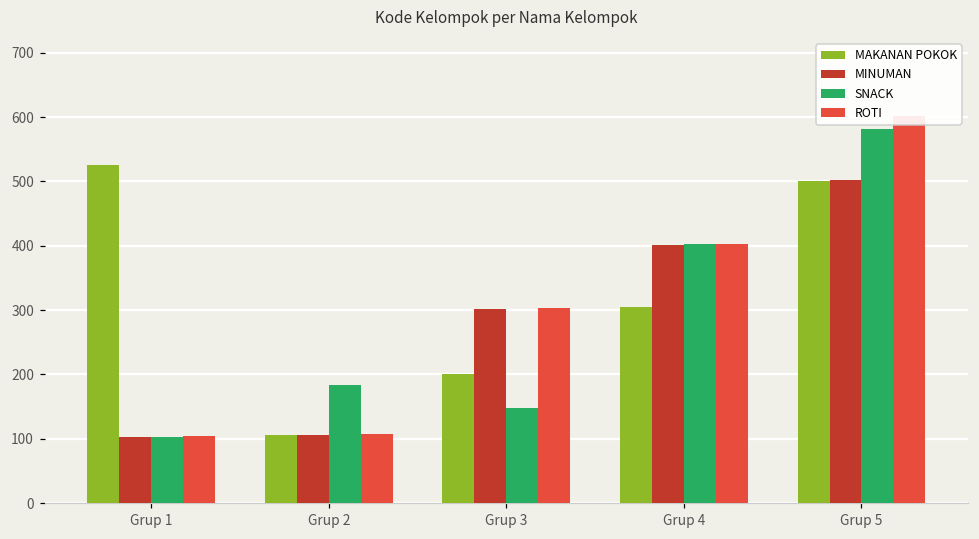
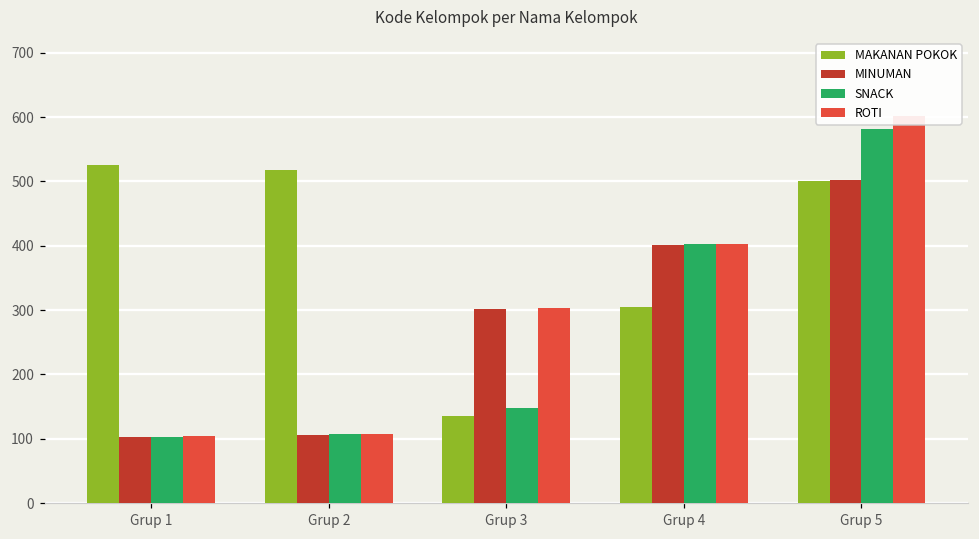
  {
    "MAKANAN POKOK": {
      "Grup 1": 530,
-     "Grup 2": 110,
-     "Grup 3": 200,
+     "Grup 2": 520,
+     "Grup 3": 140,
      "Grup 4": 300,
      "Grup 5": 500
    },
    "SNACK": {
      "Grup 1": 100,
-     "Grup 2": 180,
+     "Grup 2": 110,
      "Grup 3": 150,
      "Grup 4": 400,
      "Grup 5": 580
    }
  }
